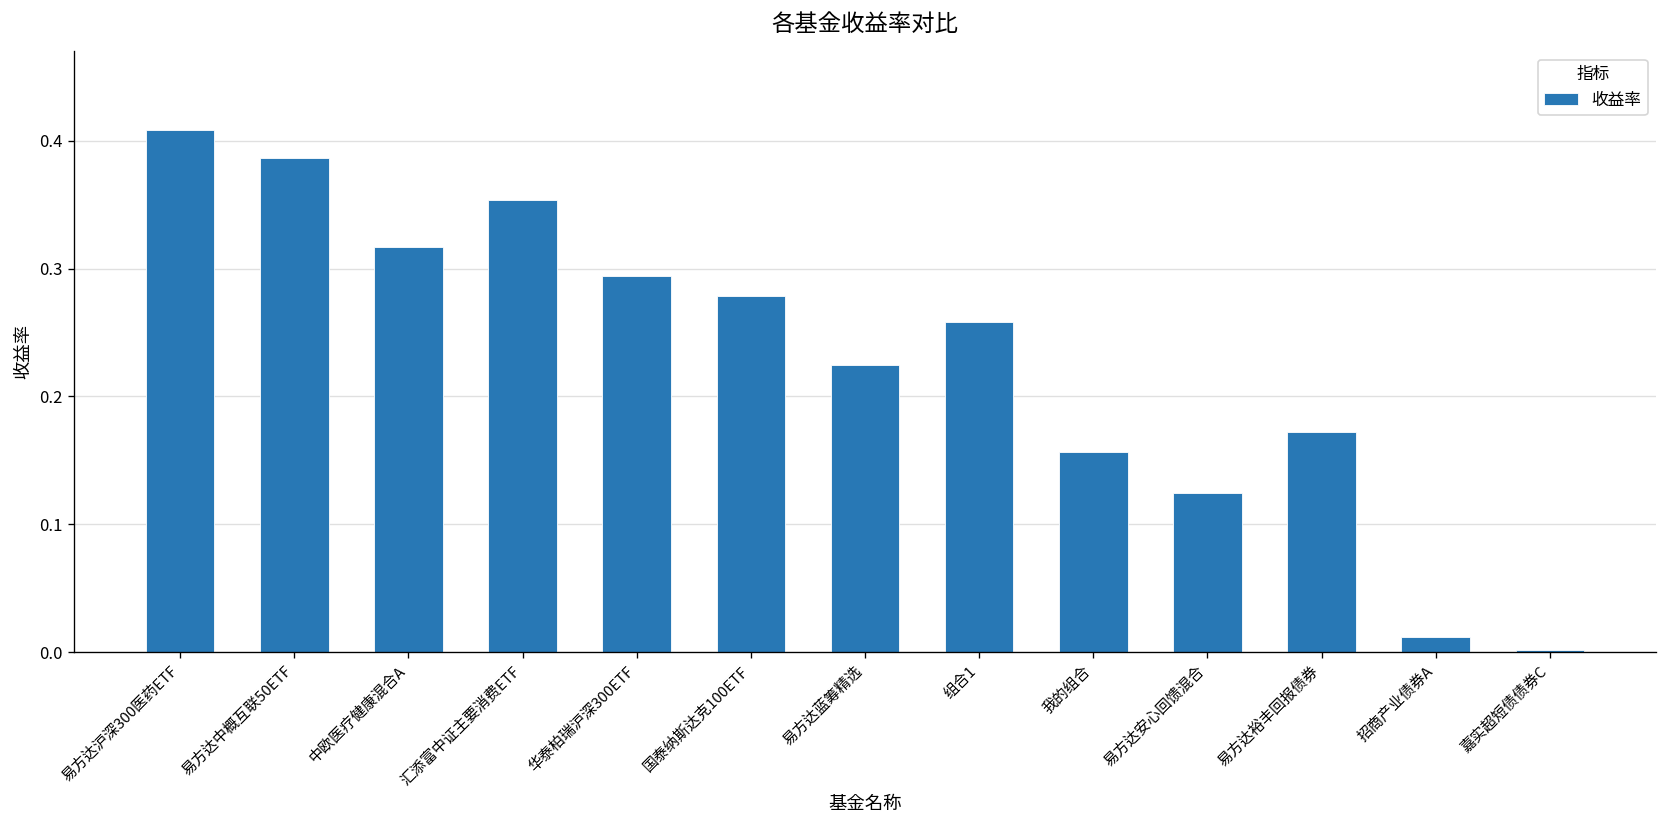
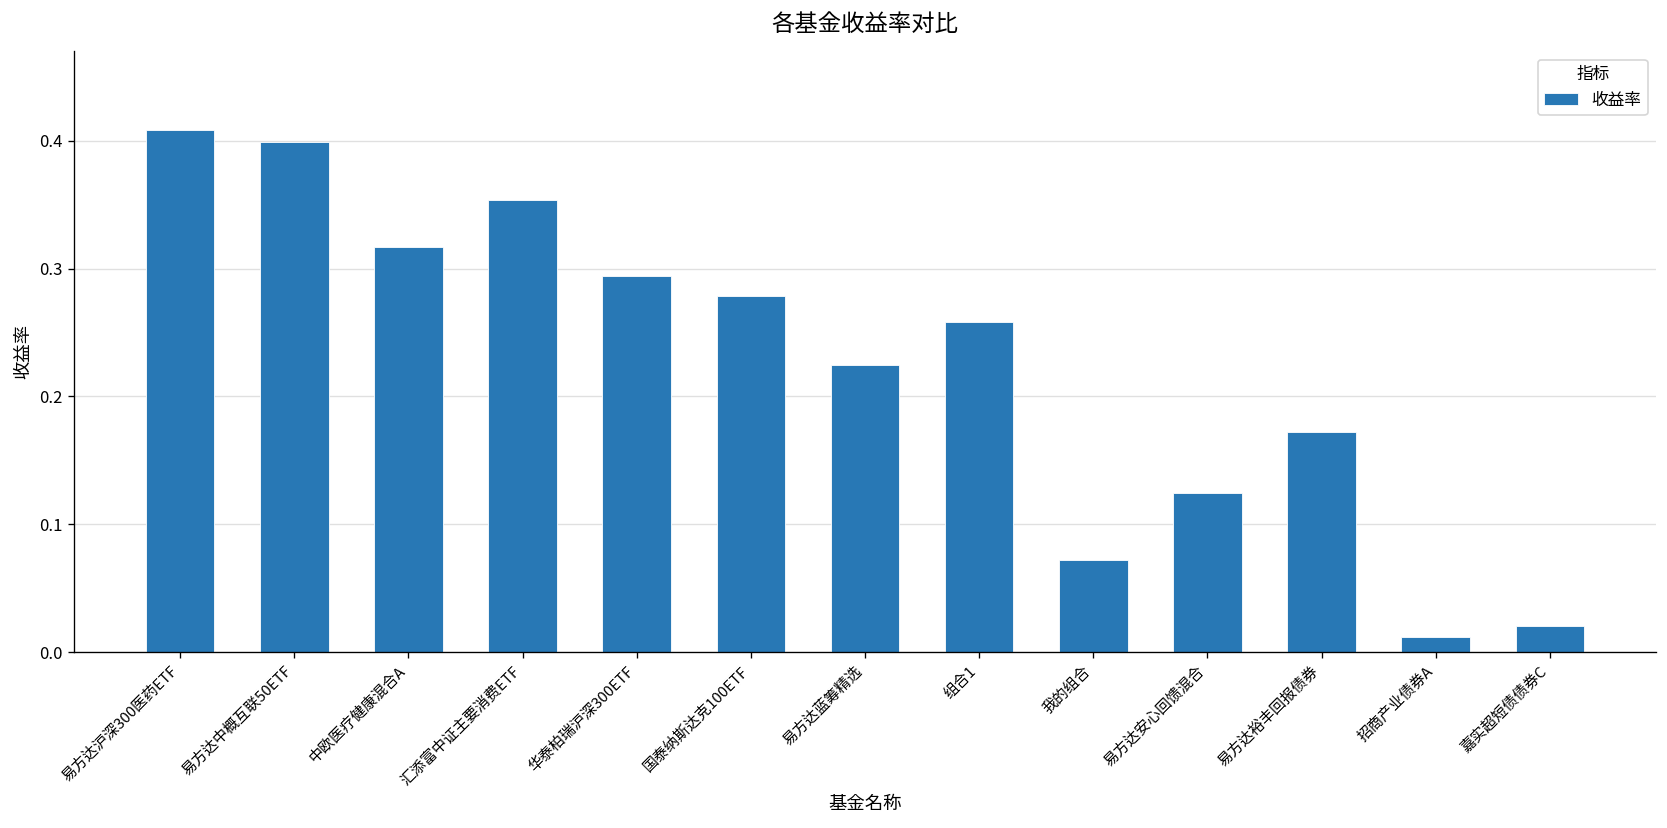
  {
    "易方达沪深300医药ETF": 0.409,
-   "易方达中概互联50ETF": 0.387,
+   "易方达中概互联50ETF": 0.399,
    "中欧医疗健康混合A": 0.317,
    "汇添富中证主要消费ETF": 0.354,
    "华泰柏瑞沪深300ETF": 0.294,
    "国泰纳斯达克100ETF": 0.279,
    "易方达蓝筹精选": 0.225,
    "组合1": 0.258,
-   "我的组合": 0.157,
+   "我的组合": 0.072,
    "易方达安心回馈混合": 0.124,
    "易方达裕丰回报债券": 0.172,
    "招商产业债券A": 0.012,
-   "嘉实超短债债券C": 0.002
+   "嘉实超短债债券C": 0.021
  }
